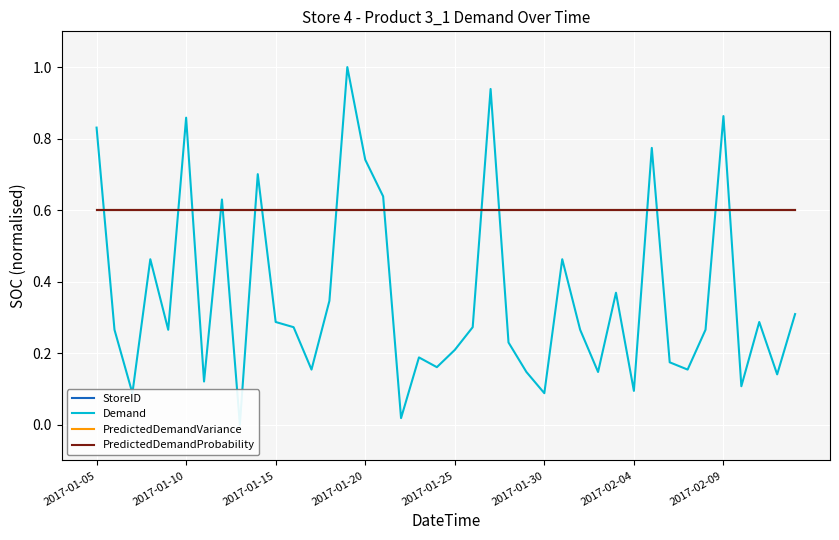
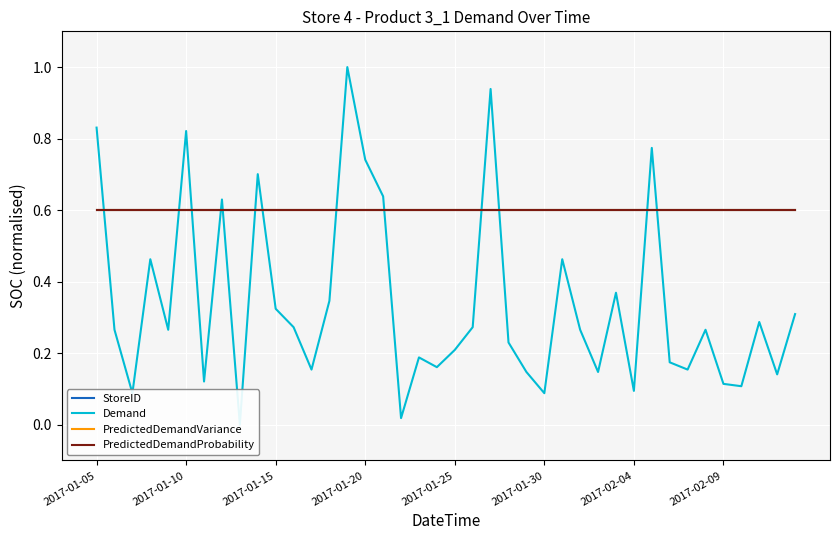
  {
    "PredictedDemandProbability": {
      "2017-01-05": 0.60,
      "2017-01-10": 0.60,
      "2017-01-15": 0.60,
      "2017-01-20": 0.60,
      "2017-01-25": 0.60,
      "2017-01-30": 0.60,
      "2017-02-04": 0.60,
      "2017-02-09": 0.60
    },
    "Demand": {
      "2017-01-05": 0.83,
-     "2017-01-10": 0.86,
-     "2017-01-15": 0.29,
+     "2017-01-10": 0.82,
+     "2017-01-15": 0.32,
      "2017-01-20": 0.74,
      "2017-01-25": 0.21,
      "2017-01-30": 0.09,
      "2017-02-04": 0.09,
-     "2017-02-09": 0.86
+     "2017-02-09": 0.11
    }
  }
